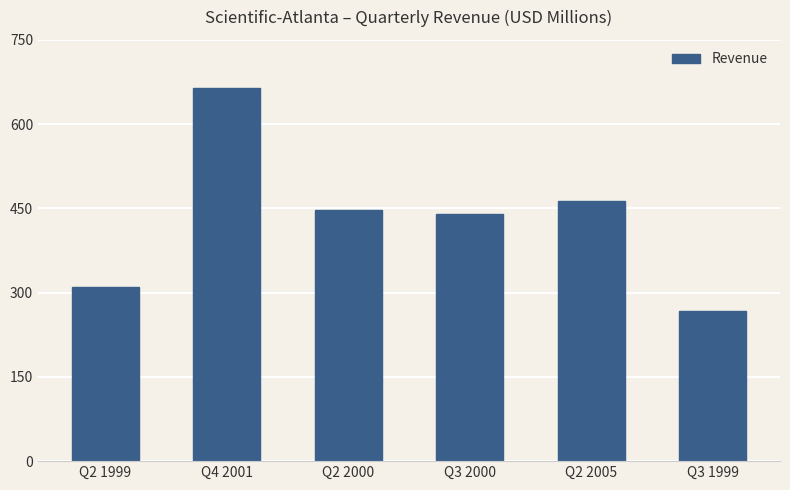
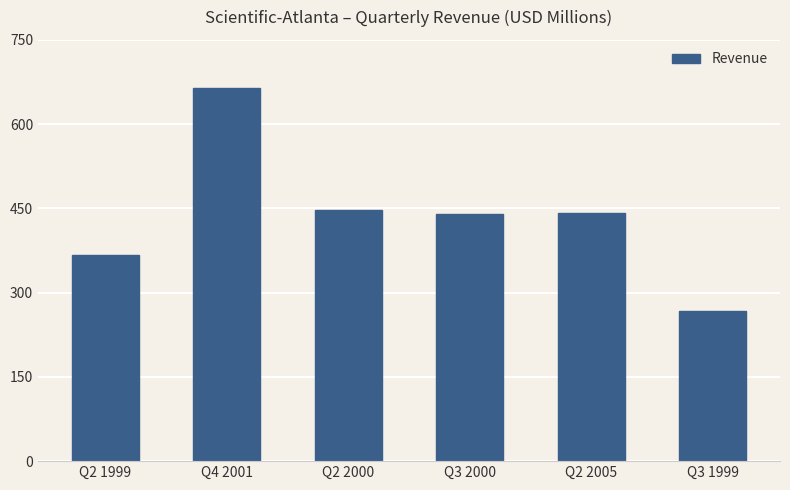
  {
-   "Q2 1999": 310,
+   "Q2 1999": 370,
    "Q4 2001": 660,
    "Q2 2000": 450,
    "Q3 2000": 440,
-   "Q2 2005": 460,
+   "Q2 2005": 440,
    "Q3 1999": 270
  }
